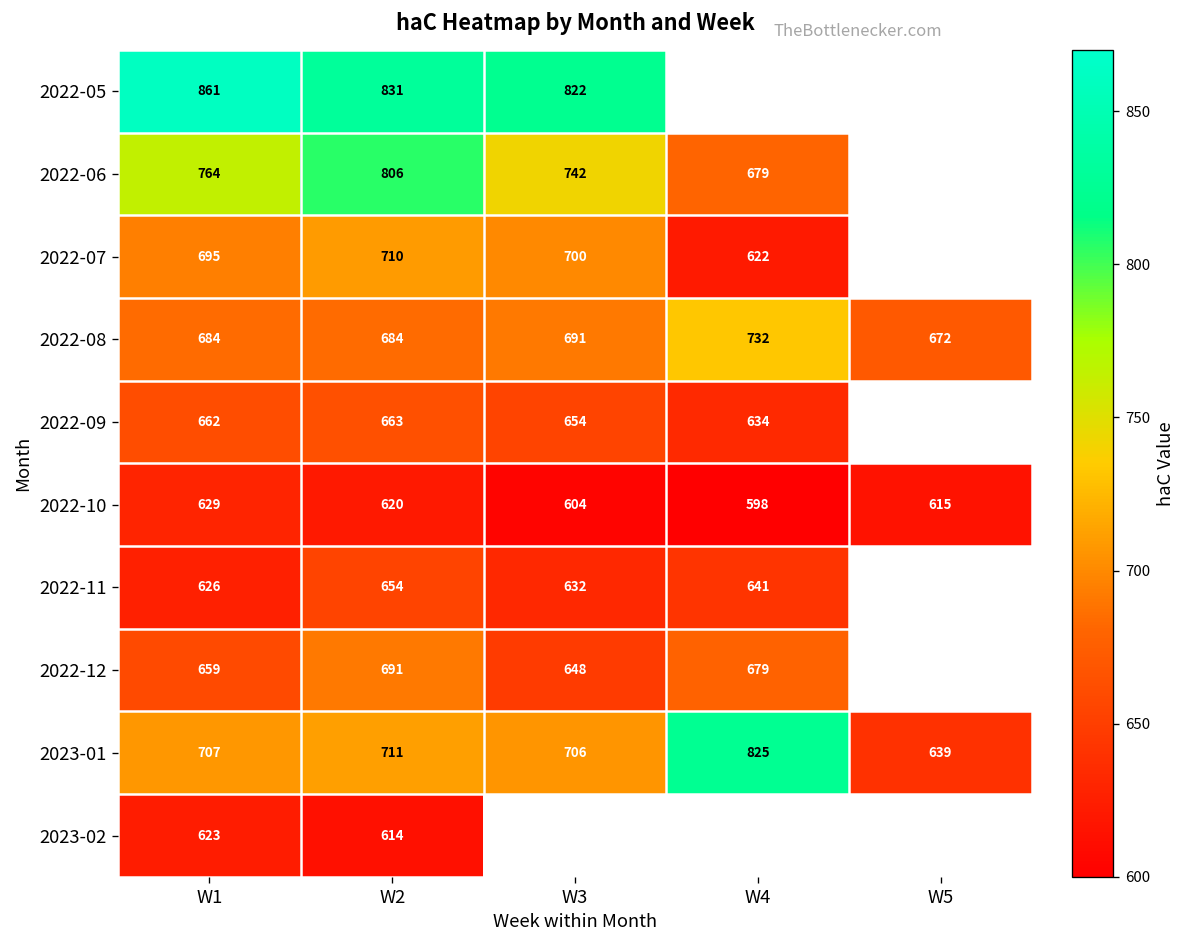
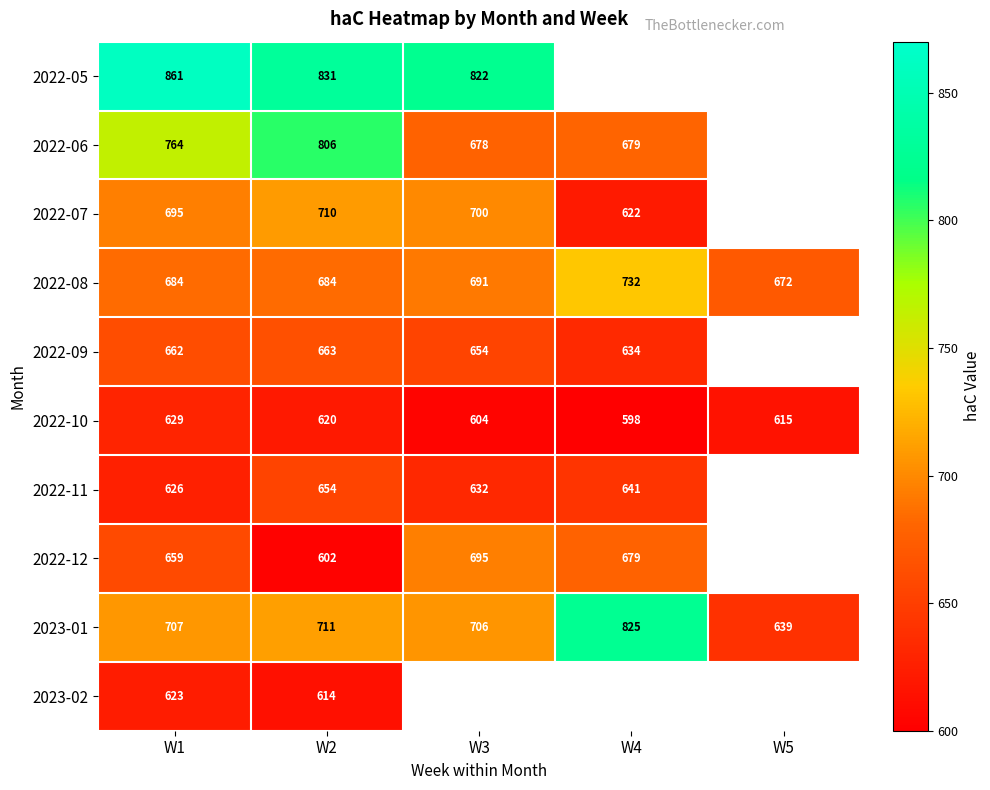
  {
    "2022-05": {
      "W1": 861,
      "W2": 831,
      "W3": 822
    },
    "2022-06": {
      "W1": 764,
      "W2": 806,
-     "W3": 742,
+     "W3": 678,
      "W4": 679
    },
    "2022-07": {
      "W1": 695,
      "W2": 710,
      "W3": 700,
      "W4": 622
    },
    "2022-08": {
      "W1": 684,
      "W2": 684,
      "W3": 691,
      "W4": 732,
      "W5": 672
    },
    "2022-09": {
      "W1": 662,
      "W2": 663,
      "W3": 654,
      "W4": 634
    },
    "2022-10": {
      "W1": 629,
      "W2": 620,
      "W3": 604,
      "W4": 598,
      "W5": 615
    },
    "2022-11": {
      "W1": 626,
      "W2": 654,
      "W3": 632,
      "W4": 641
    },
    "2022-12": {
      "W1": 659,
-     "W2": 691,
-     "W3": 648,
+     "W2": 602,
+     "W3": 695,
      "W4": 679
    },
    "2023-01": {
      "W1": 707,
      "W2": 711,
      "W3": 706,
      "W4": 825,
      "W5": 639
    },
    "2023-02": {
      "W1": 623,
      "W2": 614
    }
  }
